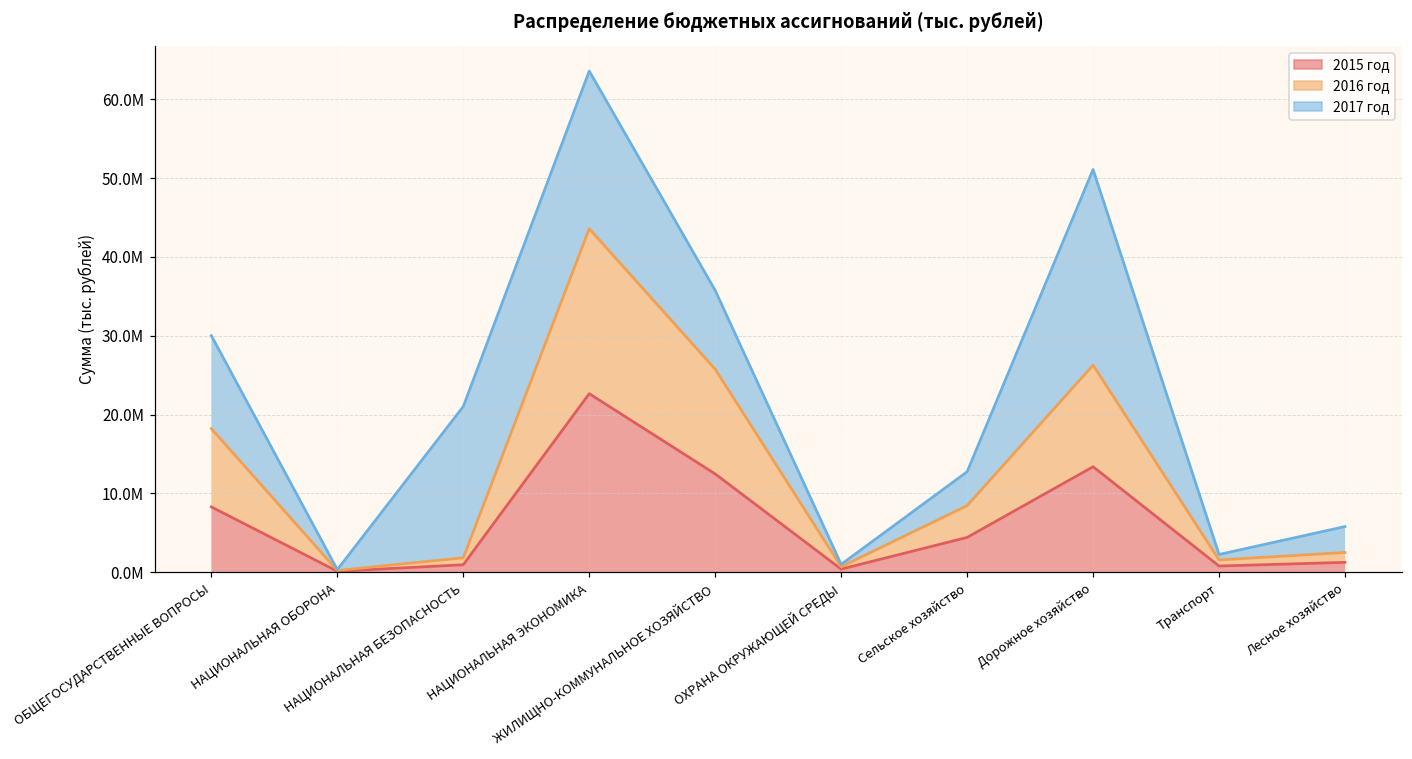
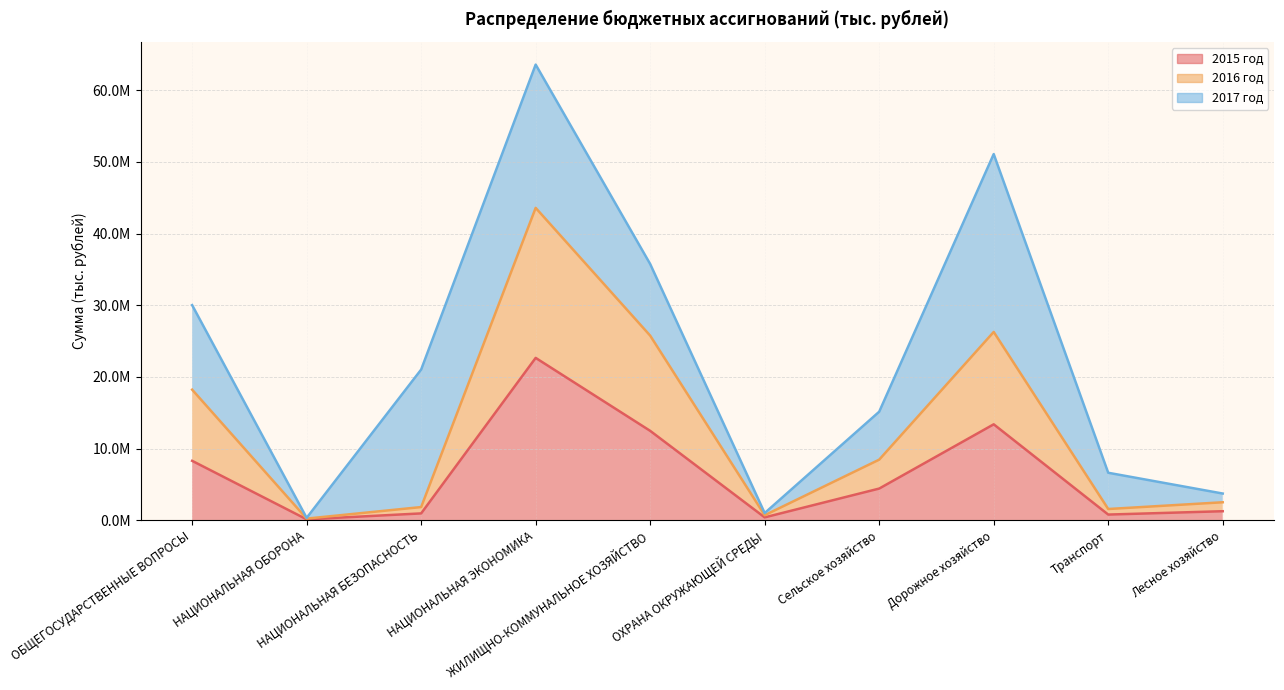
  {
    "2017 год": {
      "ОБЩЕГОСУДАРСТВЕННЫЕ ВОПРОСЫ": 12000000,
      "НАЦИОНАЛЬНАЯ БЕЗОПАСНОСТЬ": 19000000,
      "НАЦИОНАЛЬНАЯ ЭКОНОМИКА": 20000000,
      "ЖИЛИЩНО-КОММУНАЛЬНОЕ ХОЗЯЙСТВО": 10000000,
-     "Сельское хозяйство": 4000000,
+     "Сельское хозяйство": 7000000,
      "Дорожное хозяйство": 25000000,
-     "Транспорт": 1000000,
-     "Лесное хозяйство": 3000000
+     "Транспорт": 5000000,
+     "Лесное хозяйство": 1000000
    }
  }
